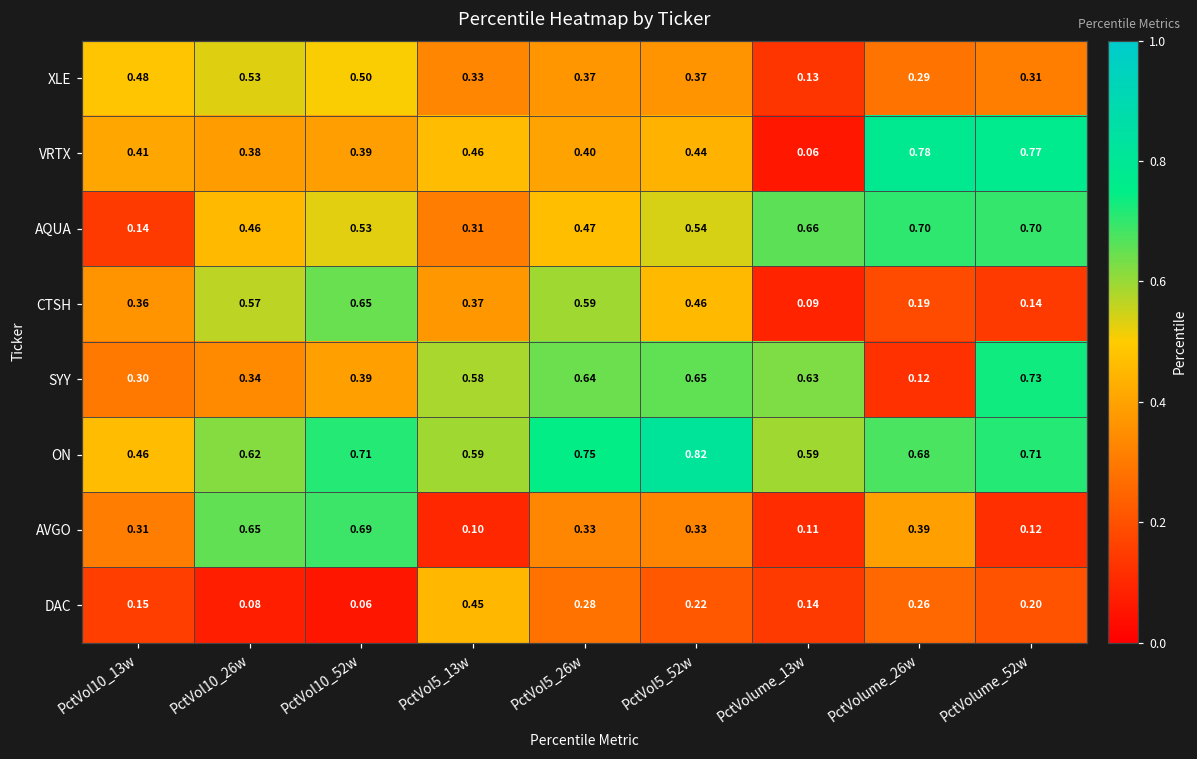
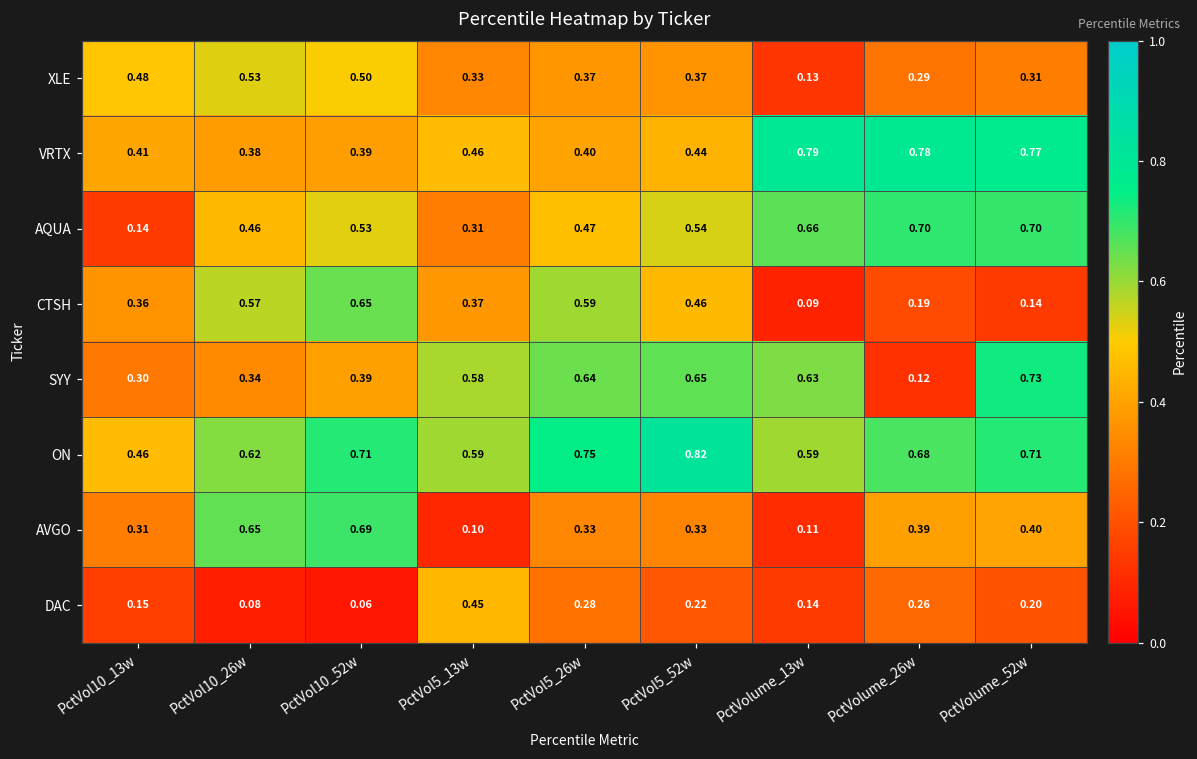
  {
    "XLE": {
      "PctVol10_13w": 0.48,
      "PctVol10_26w": 0.53,
      "PctVol10_52w": 0.50,
      "PctVol5_13w": 0.33,
      "PctVol5_26w": 0.37,
      "PctVol5_52w": 0.37,
      "PctVolume_13w": 0.13,
      "PctVolume_26w": 0.29,
      "PctVolume_52w": 0.31
    },
    "VRTX": {
      "PctVol10_13w": 0.41,
      "PctVol10_26w": 0.38,
      "PctVol10_52w": 0.39,
      "PctVol5_13w": 0.46,
      "PctVol5_26w": 0.40,
      "PctVol5_52w": 0.44,
-     "PctVolume_13w": 0.06,
+     "PctVolume_13w": 0.79,
      "PctVolume_26w": 0.78,
      "PctVolume_52w": 0.77
    },
    "AQUA": {
      "PctVol10_13w": 0.14,
      "PctVol10_26w": 0.46,
      "PctVol10_52w": 0.53,
      "PctVol5_13w": 0.31,
      "PctVol5_26w": 0.47,
      "PctVol5_52w": 0.54,
      "PctVolume_13w": 0.66,
      "PctVolume_26w": 0.70,
      "PctVolume_52w": 0.70
    },
    "CTSH": {
      "PctVol10_13w": 0.36,
      "PctVol10_26w": 0.57,
      "PctVol10_52w": 0.65,
      "PctVol5_13w": 0.37,
      "PctVol5_26w": 0.59,
      "PctVol5_52w": 0.46,
      "PctVolume_13w": 0.09,
      "PctVolume_26w": 0.19,
      "PctVolume_52w": 0.14
    },
    "SYY": {
      "PctVol10_13w": 0.30,
      "PctVol10_26w": 0.34,
      "PctVol10_52w": 0.39,
      "PctVol5_13w": 0.58,
      "PctVol5_26w": 0.64,
      "PctVol5_52w": 0.65,
      "PctVolume_13w": 0.63,
      "PctVolume_26w": 0.12,
      "PctVolume_52w": 0.73
    },
    "ON": {
      "PctVol10_13w": 0.46,
      "PctVol10_26w": 0.62,
      "PctVol10_52w": 0.71,
      "PctVol5_13w": 0.59,
      "PctVol5_26w": 0.75,
      "PctVol5_52w": 0.82,
      "PctVolume_13w": 0.59,
      "PctVolume_26w": 0.68,
      "PctVolume_52w": 0.71
    },
    "AVGO": {
      "PctVol10_13w": 0.31,
      "PctVol10_26w": 0.65,
      "PctVol10_52w": 0.69,
      "PctVol5_13w": 0.10,
      "PctVol5_26w": 0.33,
      "PctVol5_52w": 0.33,
      "PctVolume_13w": 0.11,
      "PctVolume_26w": 0.39,
-     "PctVolume_52w": 0.12
+     "PctVolume_52w": 0.40
    },
    "DAC": {
      "PctVol10_13w": 0.15,
      "PctVol10_26w": 0.08,
      "PctVol10_52w": 0.06,
      "PctVol5_13w": 0.45,
      "PctVol5_26w": 0.28,
      "PctVol5_52w": 0.22,
      "PctVolume_13w": 0.14,
      "PctVolume_26w": 0.26,
      "PctVolume_52w": 0.20
    }
  }
